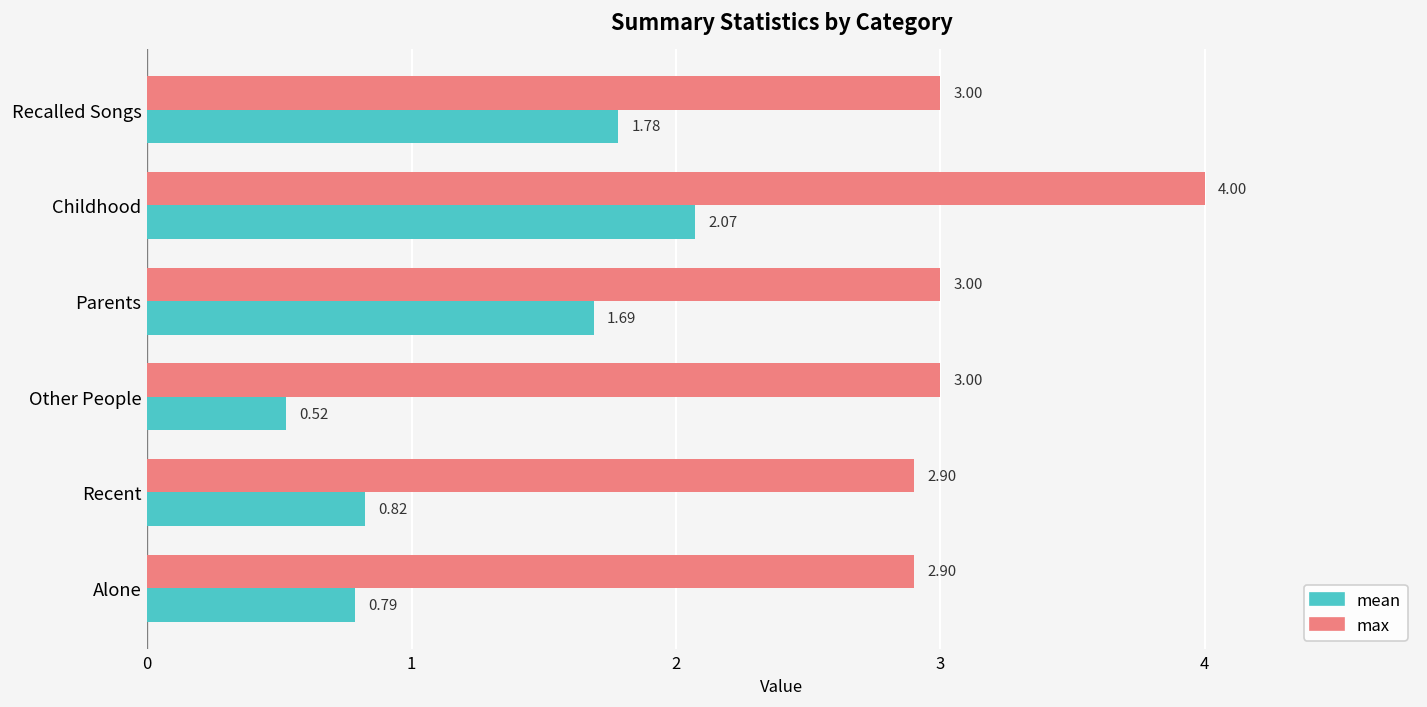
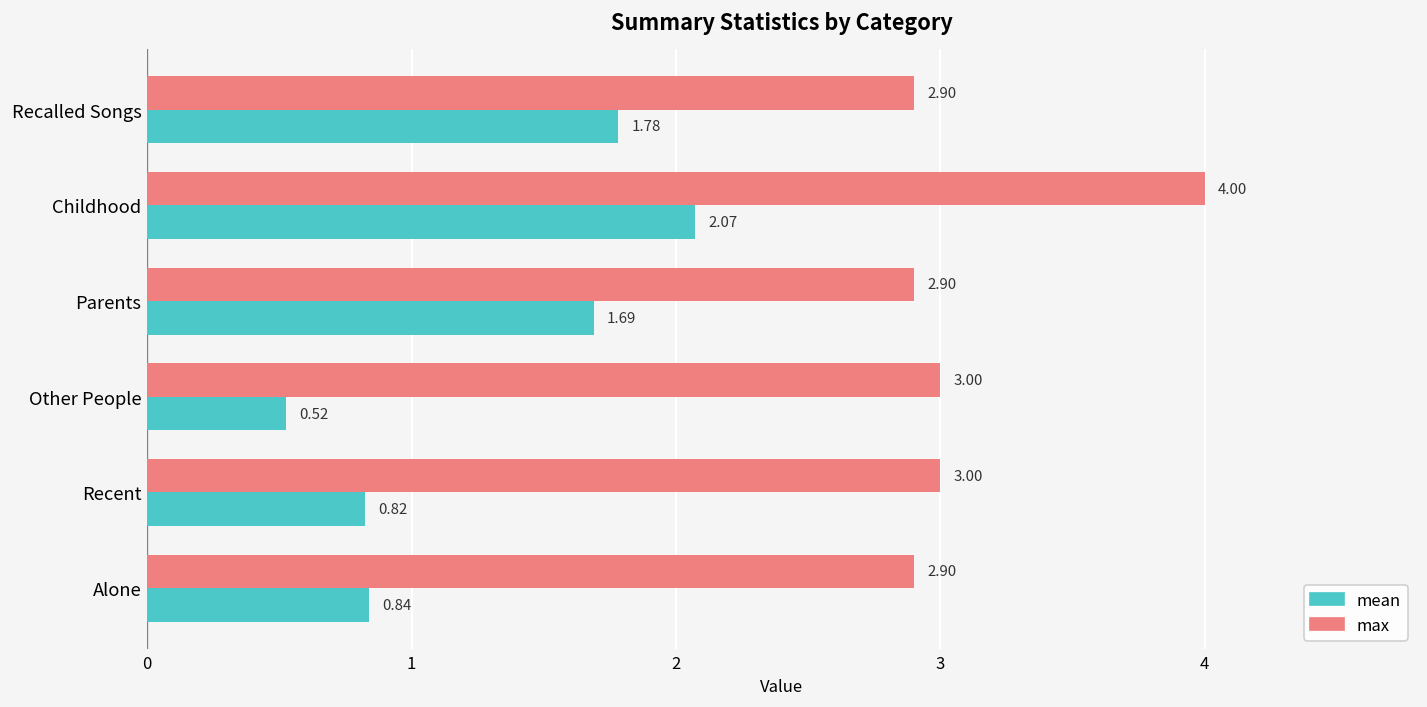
  {
    "mean": {
      "Recalled Songs": 1.78,
      "Childhood": 2.07,
      "Parents": 1.69,
      "Other People": 0.52,
      "Recent": 0.82,
-     "Alone": 0.79
+     "Alone": 0.84
    },
    "max": {
-     "Recalled Songs": 3.00,
+     "Recalled Songs": 2.90,
      "Childhood": 4.00,
-     "Parents": 3.00,
+     "Parents": 2.90,
      "Other People": 3.00,
-     "Recent": 2.90,
+     "Recent": 3.00,
      "Alone": 2.90
    }
  }
